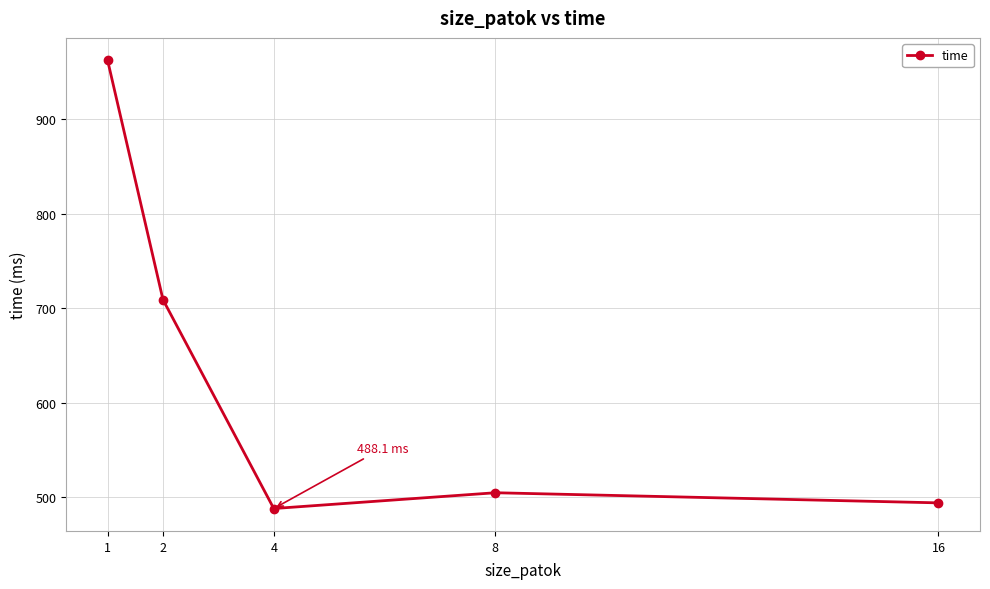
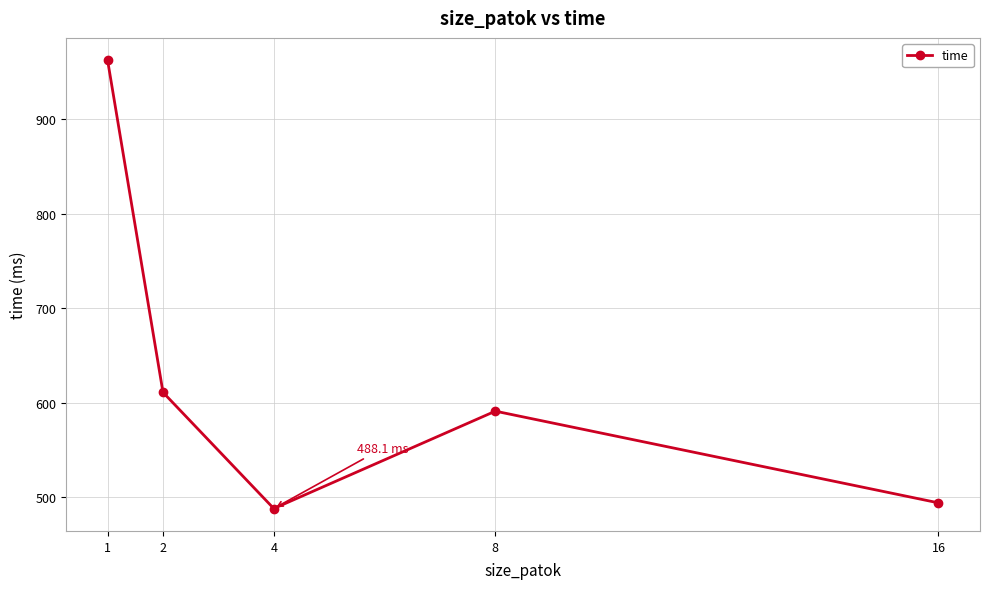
  {
    "1": 960,
-   "2": 710,
-   "8": 500,
+   "2": 610,
+   "8": 590,
    "16": 490
  }
